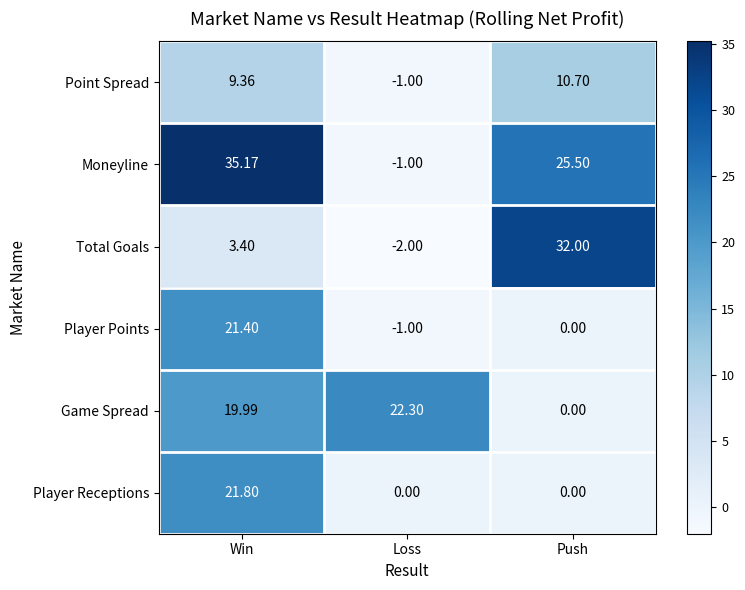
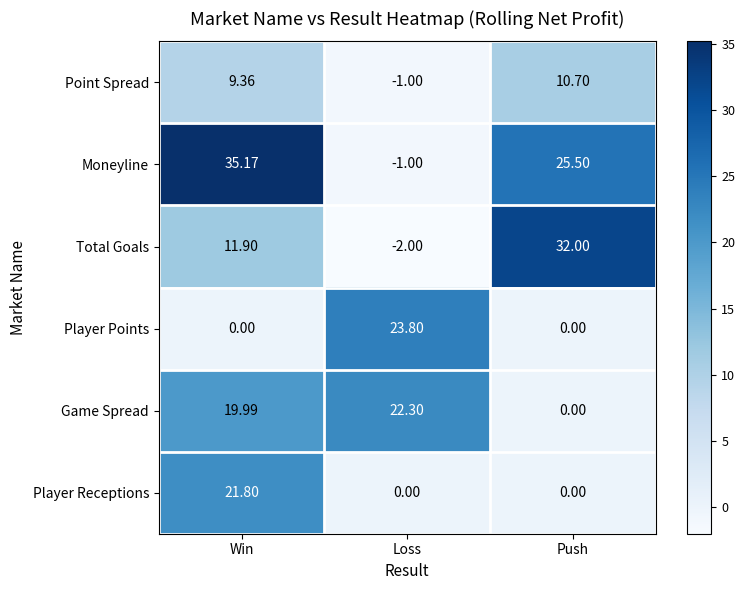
  {
    "Point Spread": {
      "Win": 9.36,
      "Loss": -1.00,
      "Push": 10.70
    },
    "Moneyline": {
      "Win": 35.17,
      "Loss": -1.00,
      "Push": 25.50
    },
    "Total Goals": {
-     "Win": 3.40,
+     "Win": 11.90,
      "Loss": -2.00,
      "Push": 32.00
    },
    "Player Points": {
-     "Win": 21.40,
-     "Loss": -1.00,
+     "Win": 0.00,
+     "Loss": 23.80,
      "Push": 0.00
    },
    "Game Spread": {
      "Win": 19.99,
      "Loss": 22.30,
      "Push": 0.00
    },
    "Player Receptions": {
      "Win": 21.80,
      "Loss": 0.00,
      "Push": 0.00
    }
  }
